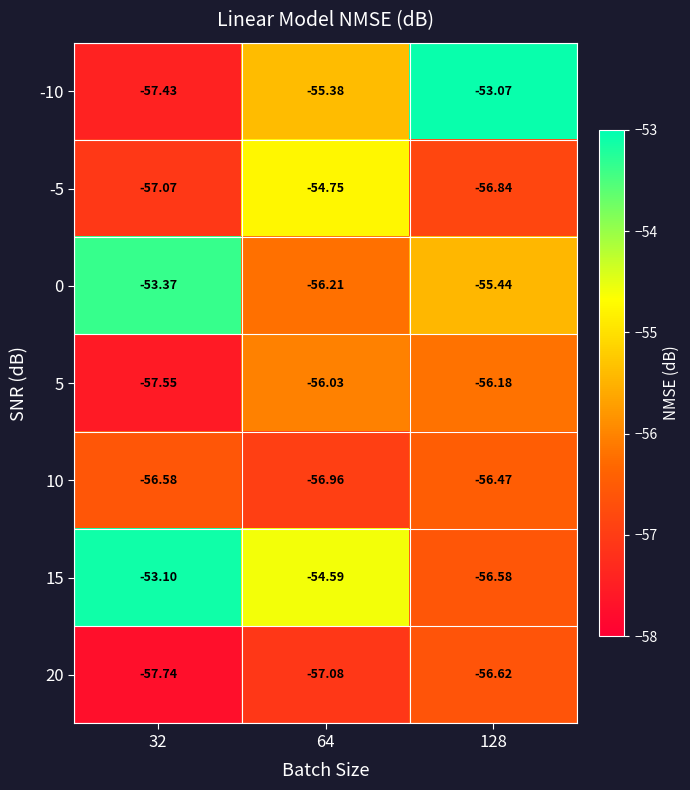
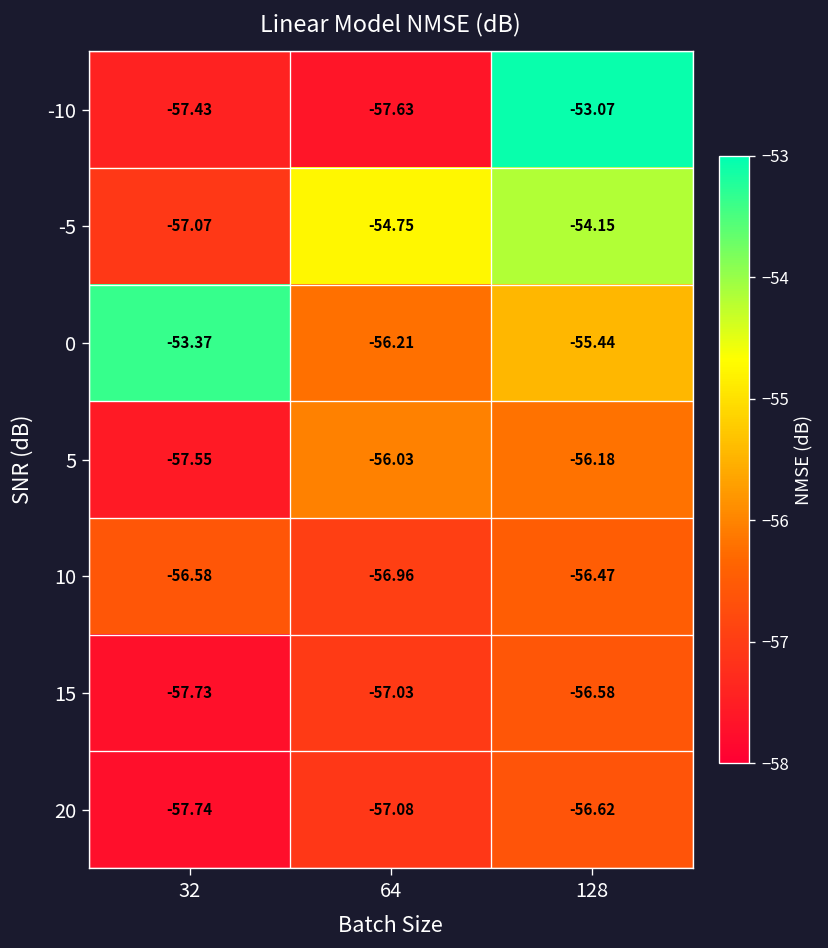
  {
    "-10": {
      "32": -57.43,
-     "64": -55.38,
+     "64": -57.63,
      "128": -53.07
    },
    "-5": {
      "32": -57.07,
      "64": -54.75,
-     "128": -56.84
+     "128": -54.15
    },
    "0": {
      "32": -53.37,
      "64": -56.21,
      "128": -55.44
    },
    "5": {
      "32": -57.55,
      "64": -56.03,
      "128": -56.18
    },
    "10": {
      "32": -56.58,
      "64": -56.96,
      "128": -56.47
    },
    "15": {
-     "32": -53.10,
-     "64": -54.59,
+     "32": -57.73,
+     "64": -57.03,
      "128": -56.58
    },
    "20": {
      "32": -57.74,
      "64": -57.08,
      "128": -56.62
    }
  }
